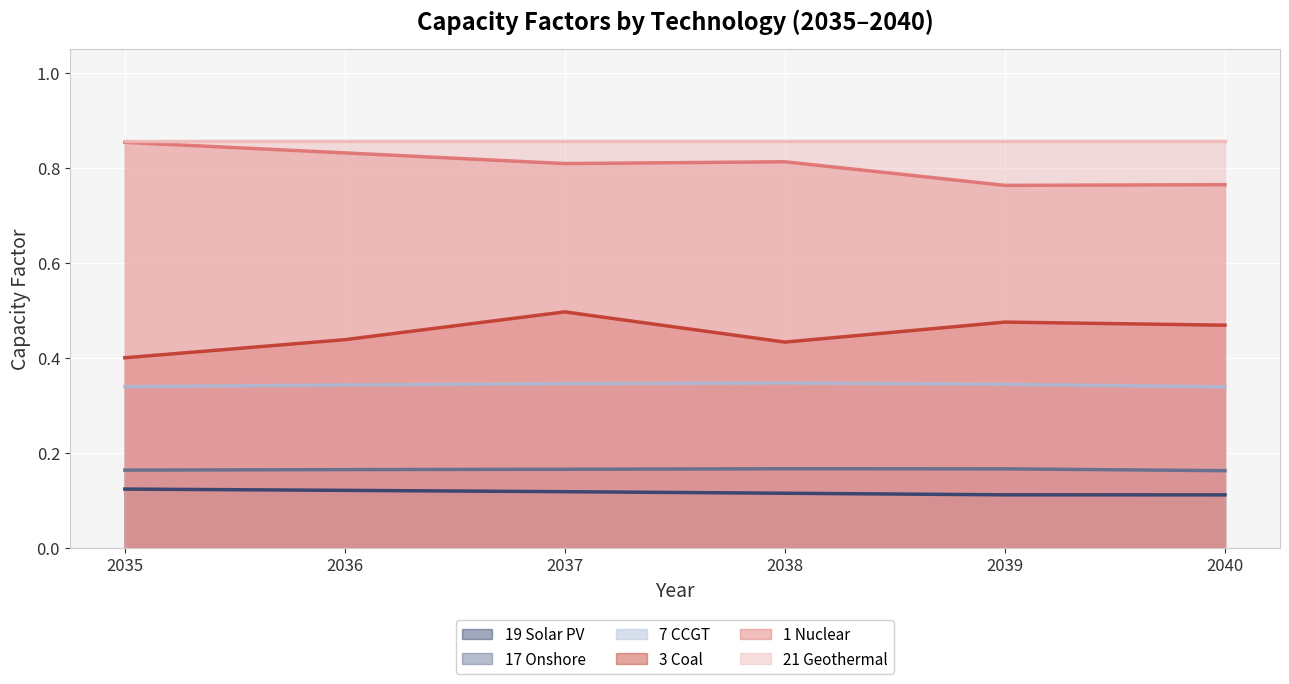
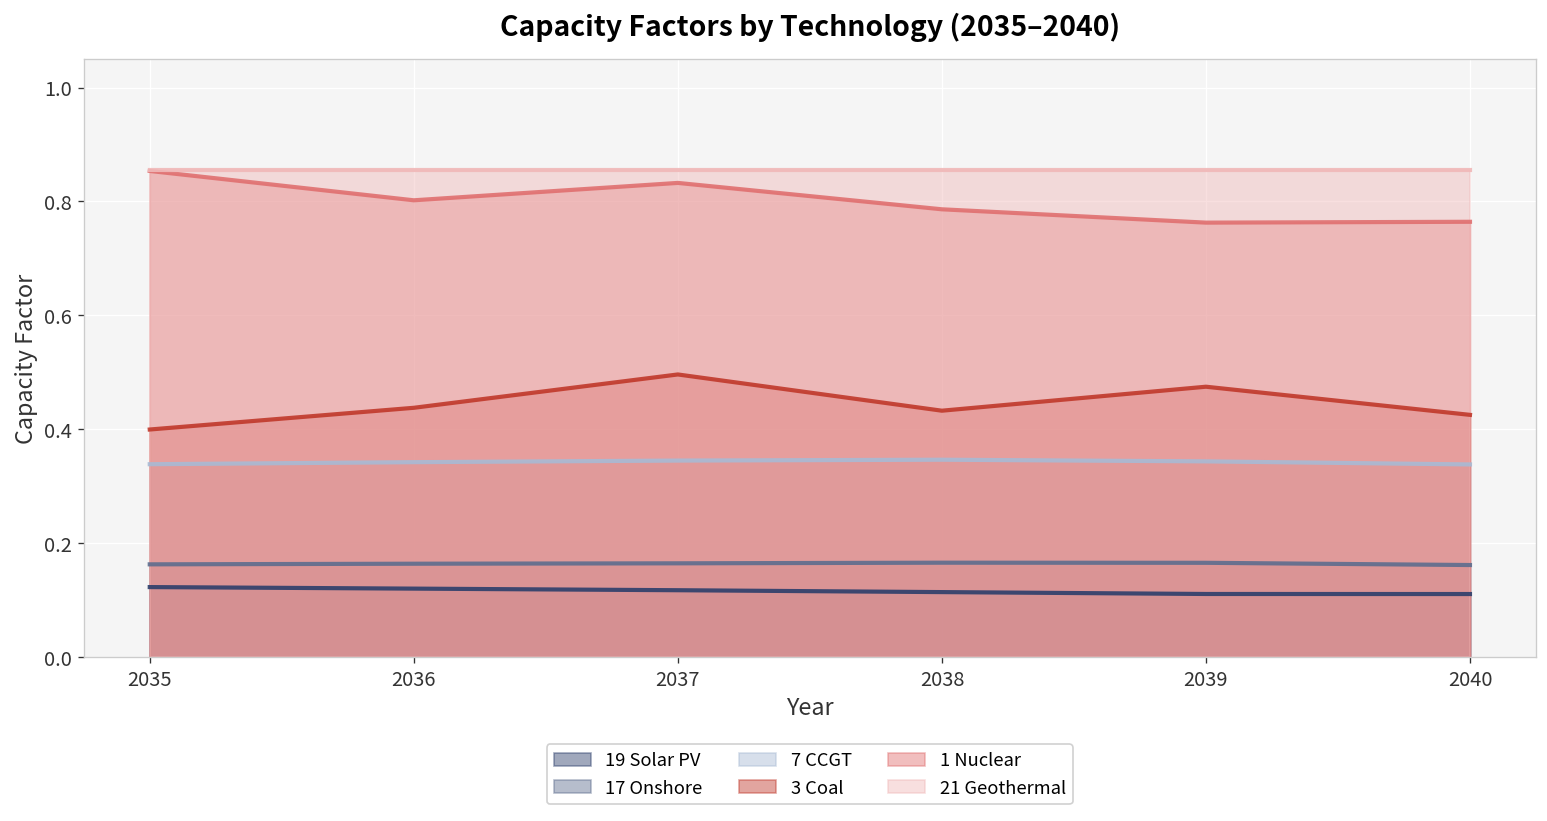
  {
    "3 Coal": {
      "2035": 0.40,
      "2036": 0.44,
      "2037": 0.50,
      "2038": 0.43,
      "2039": 0.48,
-     "2040": 0.47
+     "2040": 0.43
    },
    "1 Nuclear": {
-     "2036": 0.83,
-     "2037": 0.81,
-     "2038": 0.81,
+     "2036": 0.80,
+     "2037": 0.83,
+     "2038": 0.79,
      "2039": 0.76,
      "2040": 0.76
    }
  }
